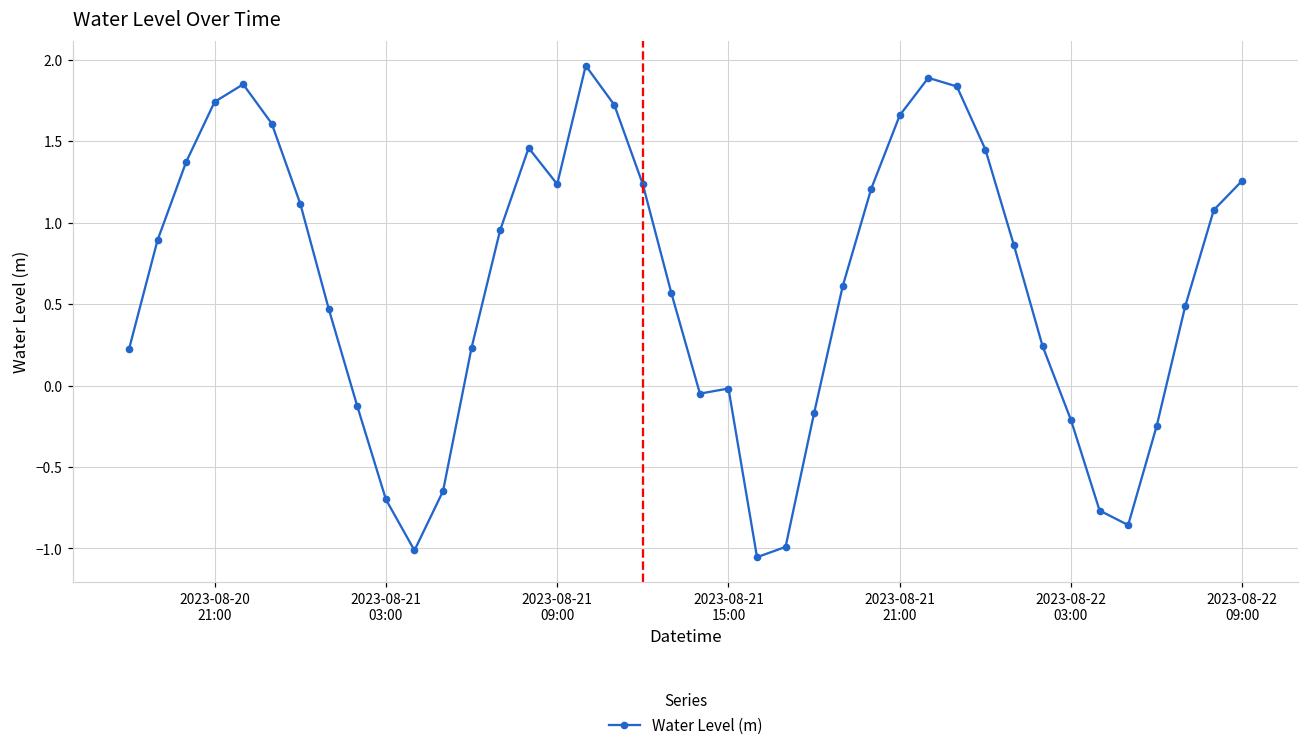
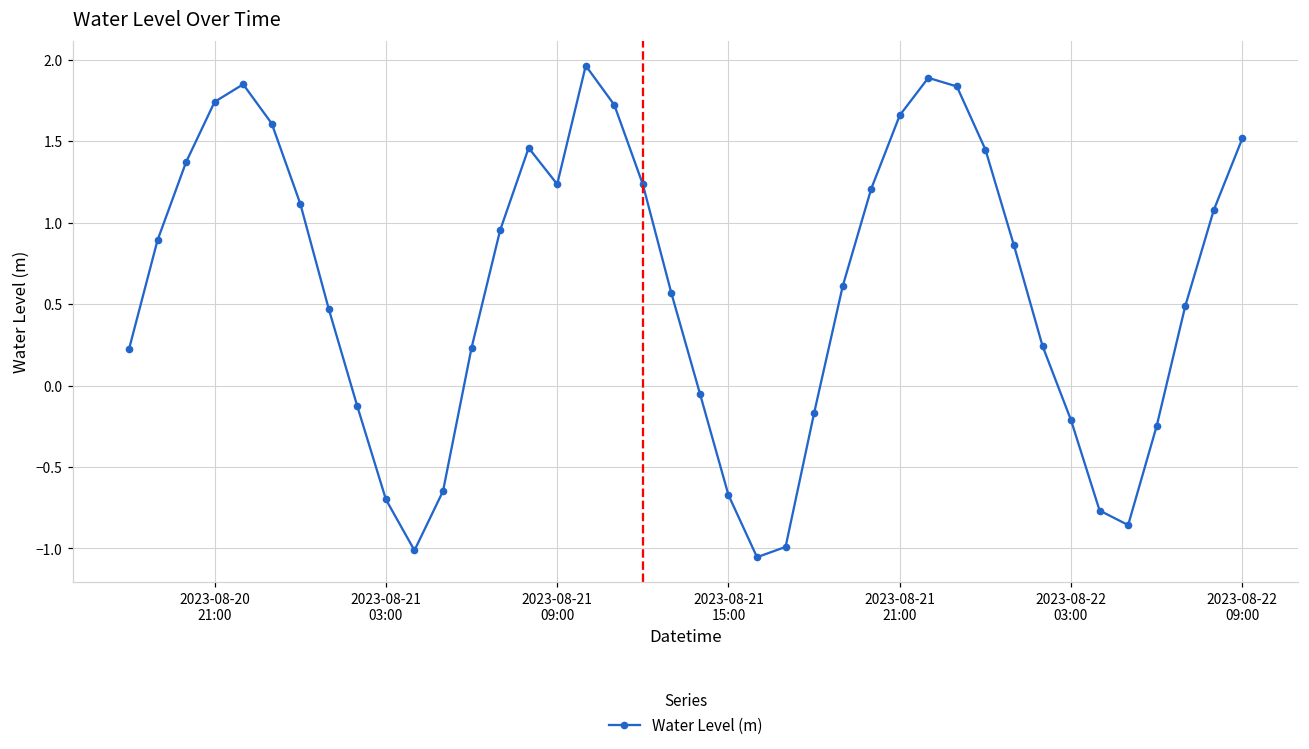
  {
    "2023-08-20 21:00": 1.74,
    "2023-08-21 03:00": -0.70,
    "2023-08-21 09:00": 1.24,
-   "2023-08-21 15:00": -0.02,
+   "2023-08-21 15:00": -0.67,
    "2023-08-21 21:00": 1.66,
    "2023-08-22 03:00": -0.21,
-   "2023-08-22 09:00": 1.26
+   "2023-08-22 09:00": 1.52
  }
